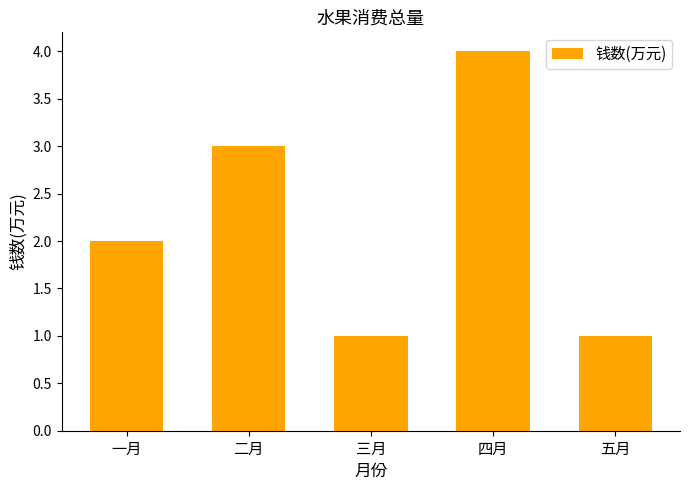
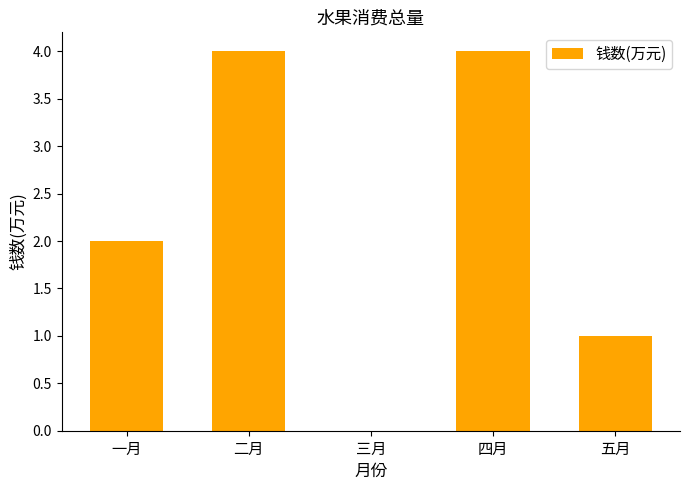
  {
    "一月": 2,
-   "二月": 3,
-   "三月": 1,
+   "二月": 4,
+   "三月": 0,
    "四月": 4,
    "五月": 1
  }
